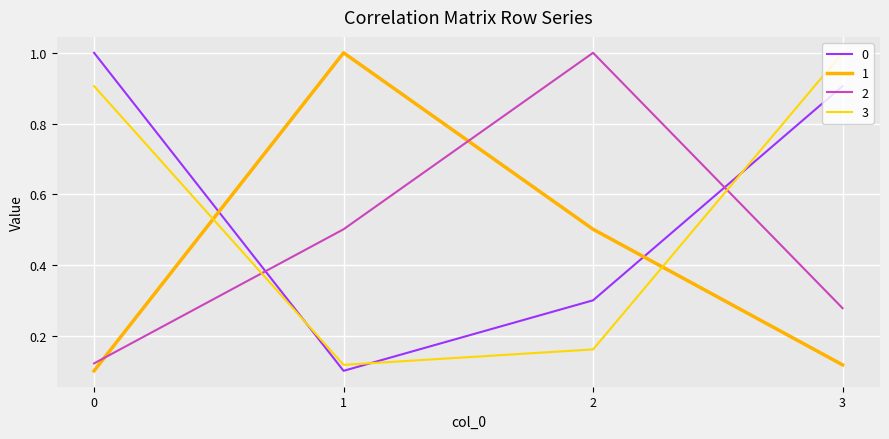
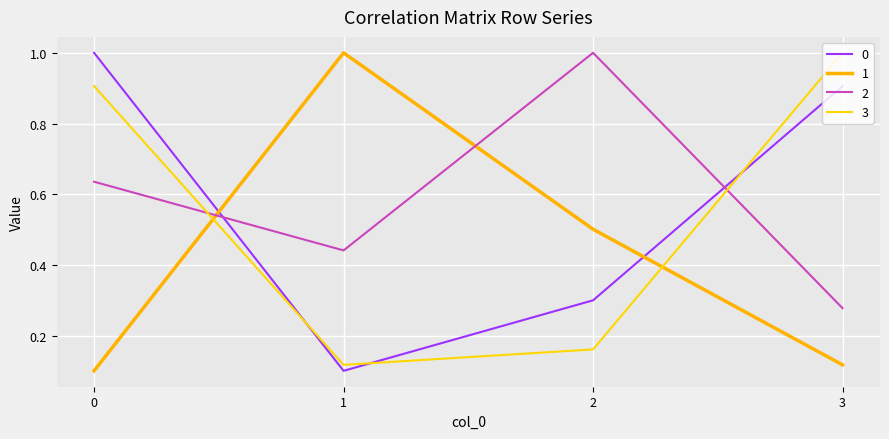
  {
    "0": {
      "0": 1.00,
      "1": 0.10,
      "2": 0.30
    },
    "2": {
-     "0": 0.12,
-     "1": 0.50,
+     "0": 0.64,
+     "1": 0.44,
      "2": 1.00,
      "3": 0.28
    }
  }
